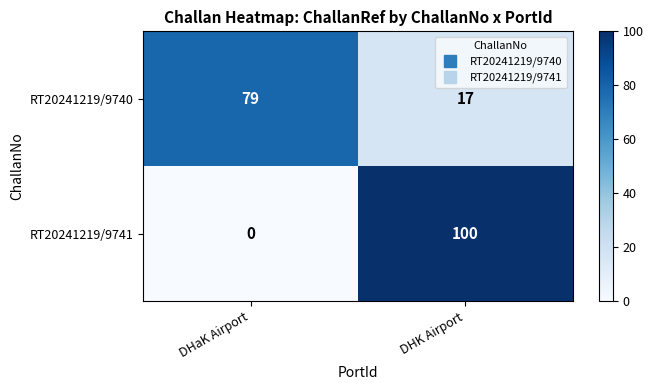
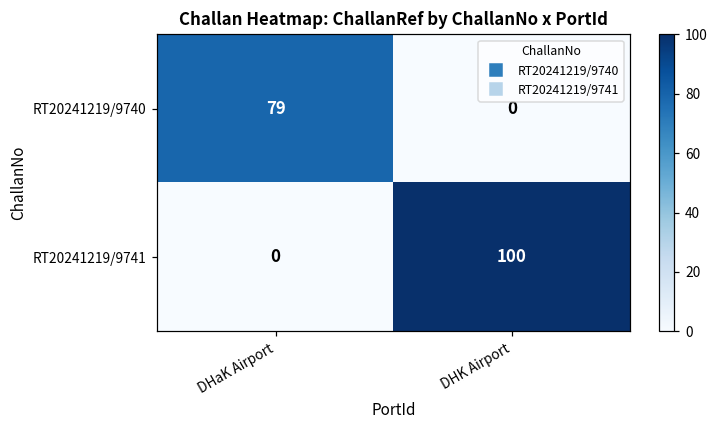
  {
    "RT20241219/9740": {
      "DHaK Airport": 79,
-     "DHK Airport": 17
+     "DHK Airport": 0
    },
    "RT20241219/9741": {
      "DHaK Airport": 0,
      "DHK Airport": 100
    }
  }
